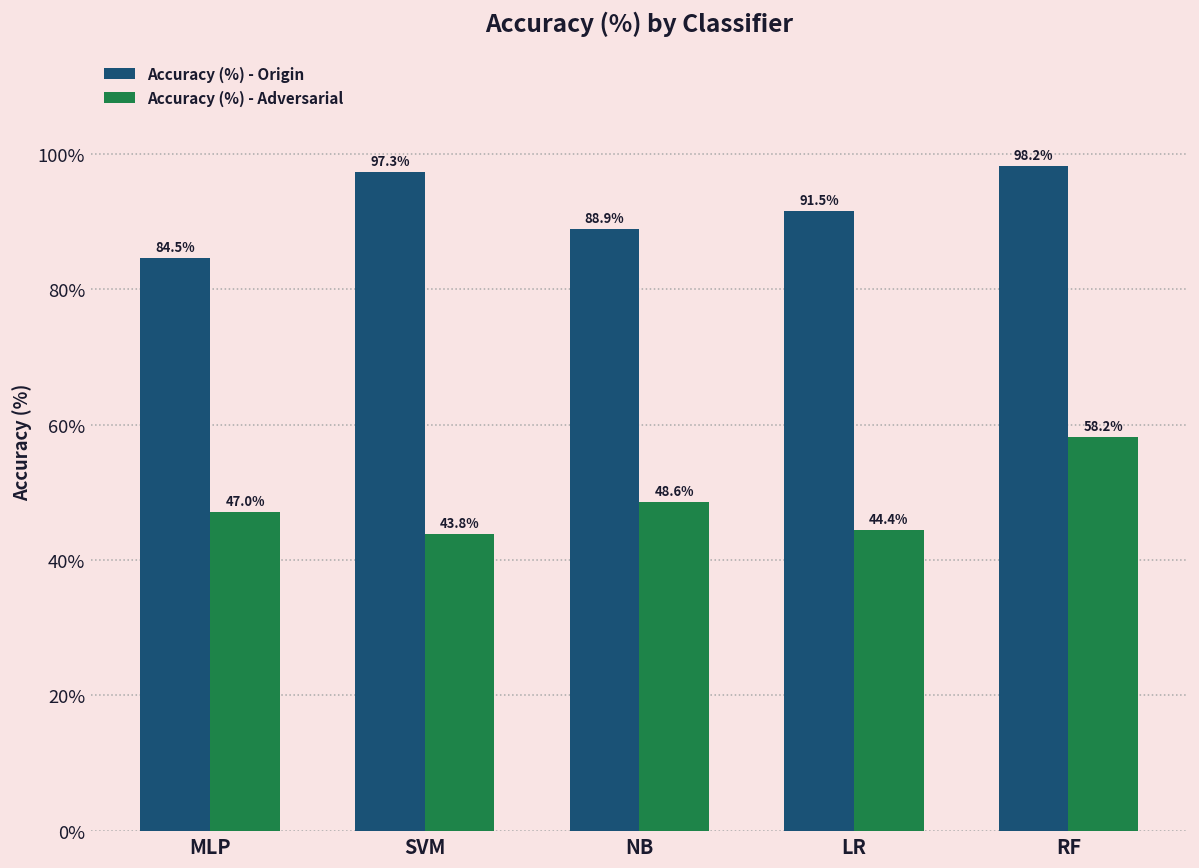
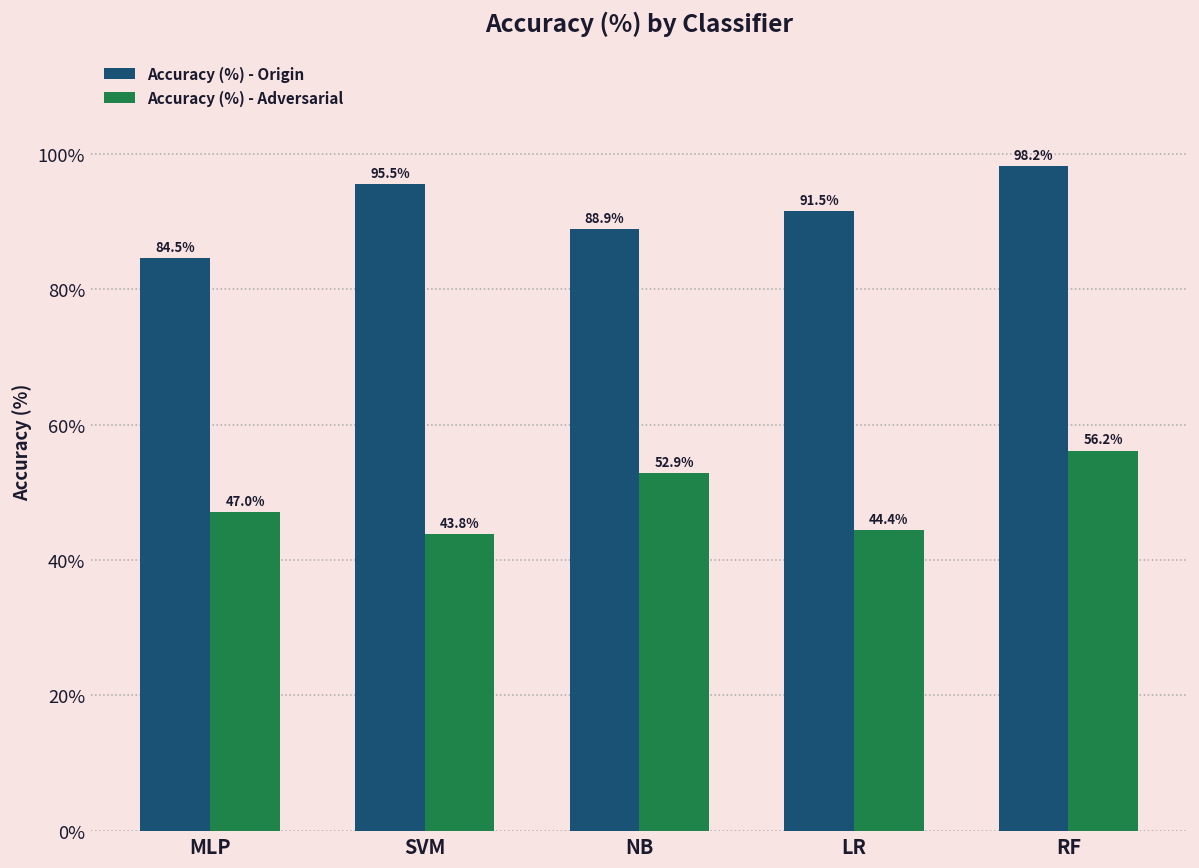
  {
    "Accuracy (%) - Origin": {
      "MLP": "84.5%",
-     "SVM": "97.3%",
+     "SVM": "95.5%",
      "NB": "88.9%",
      "LR": "91.5%",
      "RF": "98.2%"
    },
    "Accuracy (%) - Adversarial": {
      "MLP": "47.0%",
      "SVM": "43.8%",
-     "NB": "48.6%",
+     "NB": "52.9%",
      "LR": "44.4%",
-     "RF": "58.2%"
+     "RF": "56.2%"
    }
  }
